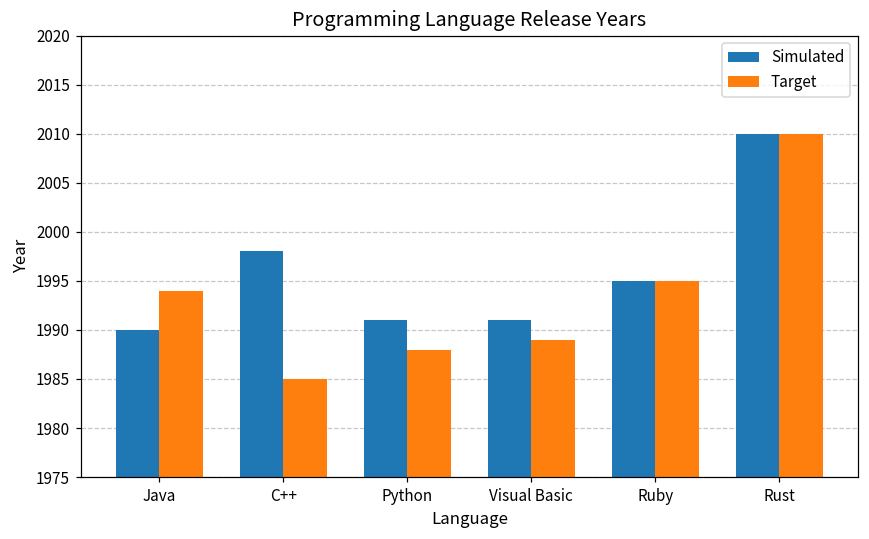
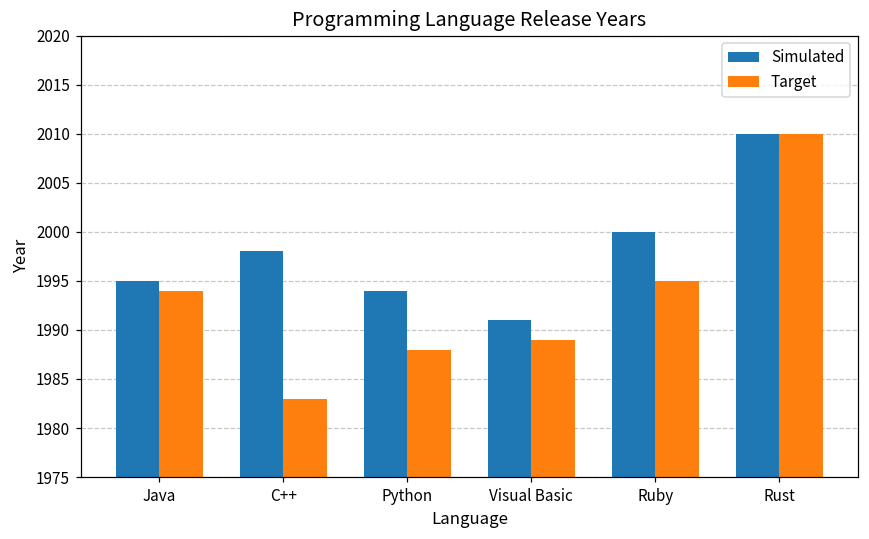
  {
    "Simulated": {
-     "Java": 1990,
+     "Java": 1995,
      "C++": 1998,
-     "Python": 1991,
+     "Python": 1994,
      "Visual Basic": 1991,
-     "Ruby": 1995,
+     "Ruby": 2000,
      "Rust": 2010
    },
    "Target": {
      "Java": 1994,
-     "C++": 1985,
+     "C++": 1983,
      "Python": 1988,
      "Visual Basic": 1989,
      "Ruby": 1995,
      "Rust": 2010
    }
  }
